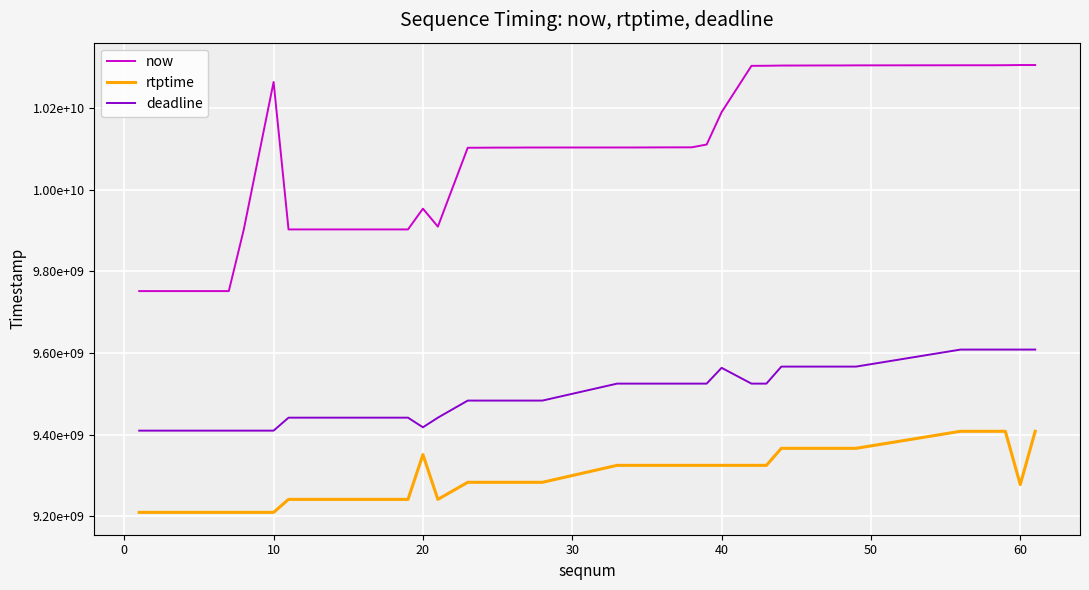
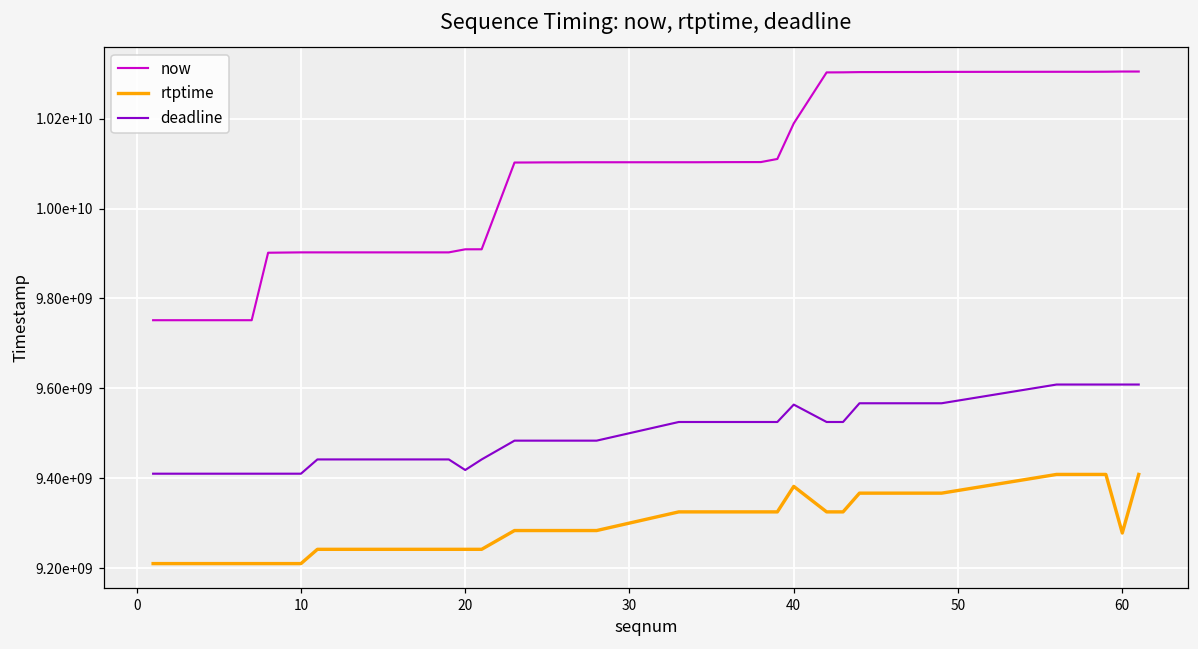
  {
    "now": {
-     "10": 10260000000,
-     "20": 9950000000,
+     "10": 9900000000,
+     "20": 9910000000,
      "40": 10190000000,
      "60": 10300000000
    },
    "rtptime": {
      "10": 9210000000,
-     "20": 9350000000,
-     "40": 9330000000,
+     "20": 9240000000,
+     "40": 9380000000,
      "60": 9280000000
    },
    "deadline": {
      "10": 9410000000,
      "20": 9420000000,
      "40": 9560000000,
      "60": 9610000000
    }
  }
